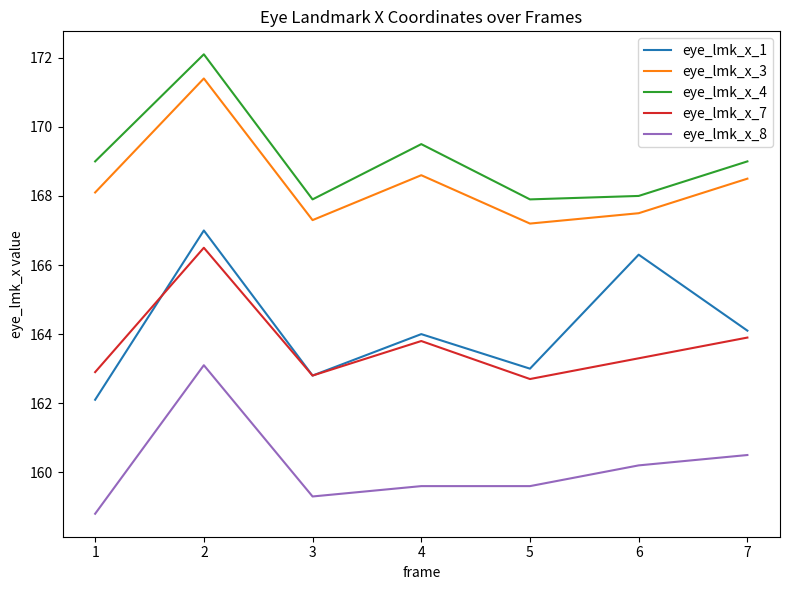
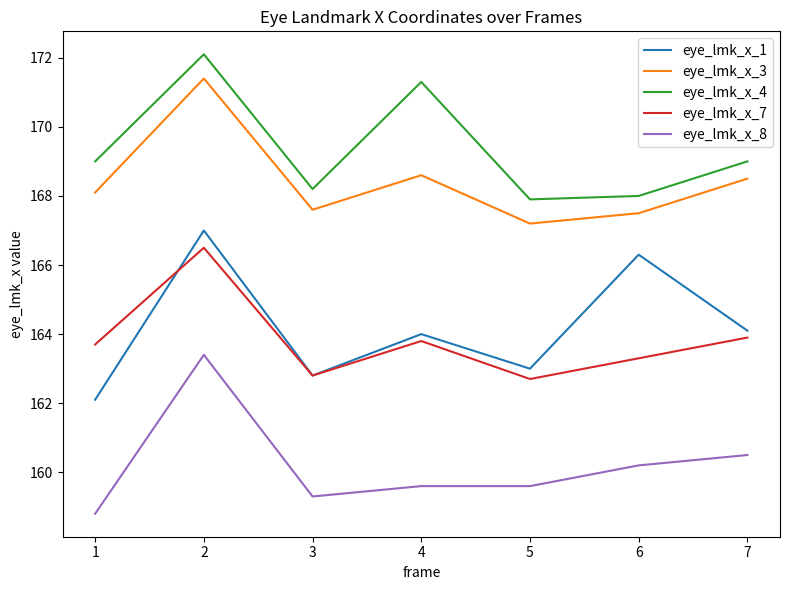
  {
    "eye_lmk_x_1": {
      "1": 162.1,
      "2": 167.0,
      "4": 164.0,
      "5": 163.0,
      "6": 166.3,
      "7": 164.1
    },
    "eye_lmk_x_3": {
      "1": 168.1,
      "2": 171.4,
-     "3": 167.3,
+     "3": 167.6,
      "4": 168.6,
      "5": 167.2,
      "6": 167.5,
      "7": 168.5
    },
    "eye_lmk_x_4": {
      "1": 169.0,
      "2": 172.1,
-     "3": 167.9,
-     "4": 169.5,
+     "3": 168.2,
+     "4": 171.3,
      "5": 167.9,
      "6": 168.0,
      "7": 169.0
    },
    "eye_lmk_x_7": {
-     "1": 162.9,
+     "1": 163.7,
      "2": 166.5,
      "4": 163.8,
      "5": 162.7,
      "6": 163.3,
      "7": 163.9
    },
    "eye_lmk_x_8": {
      "1": 158.8,
-     "2": 163.1,
+     "2": 163.4,
      "3": 159.3,
      "4": 159.6,
      "5": 159.6,
      "6": 160.2,
      "7": 160.5
    }
  }
